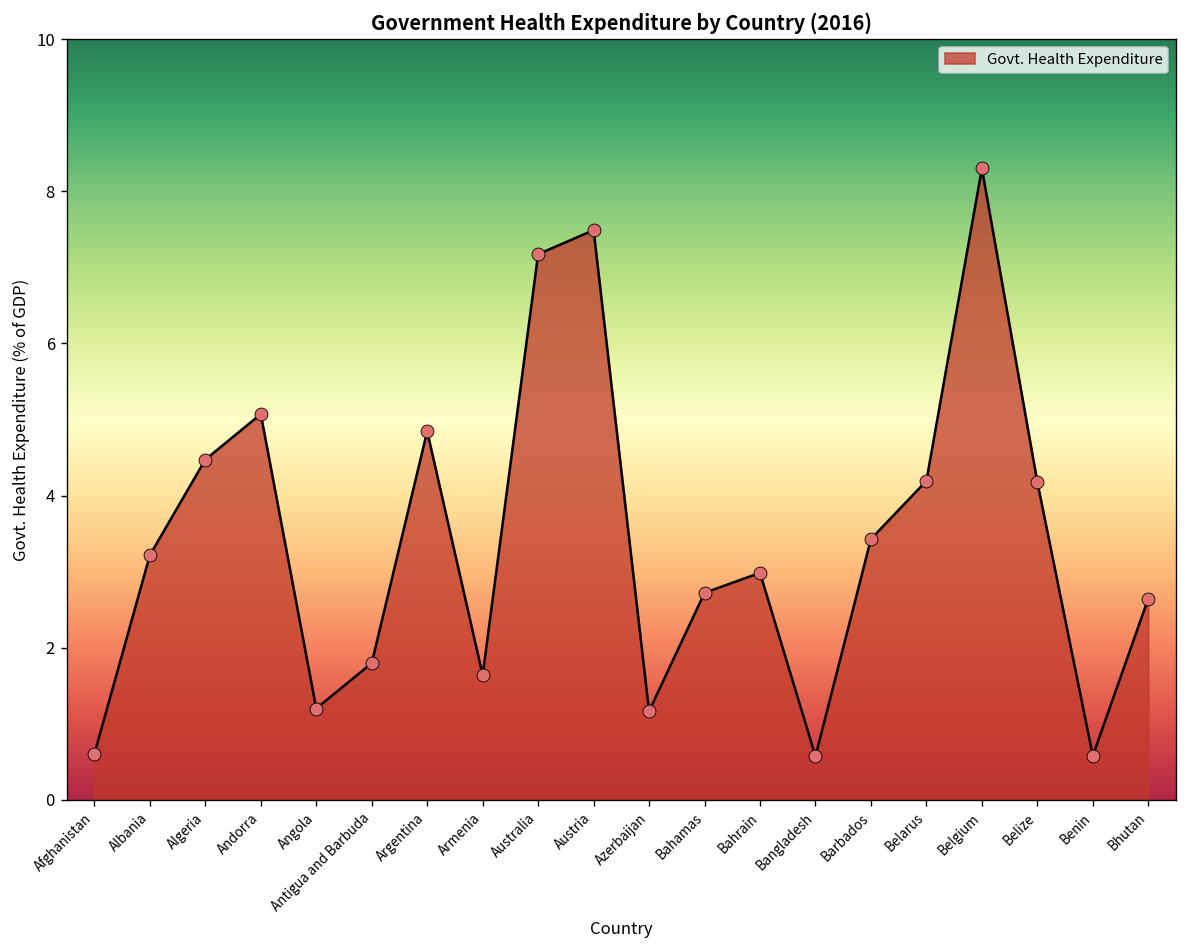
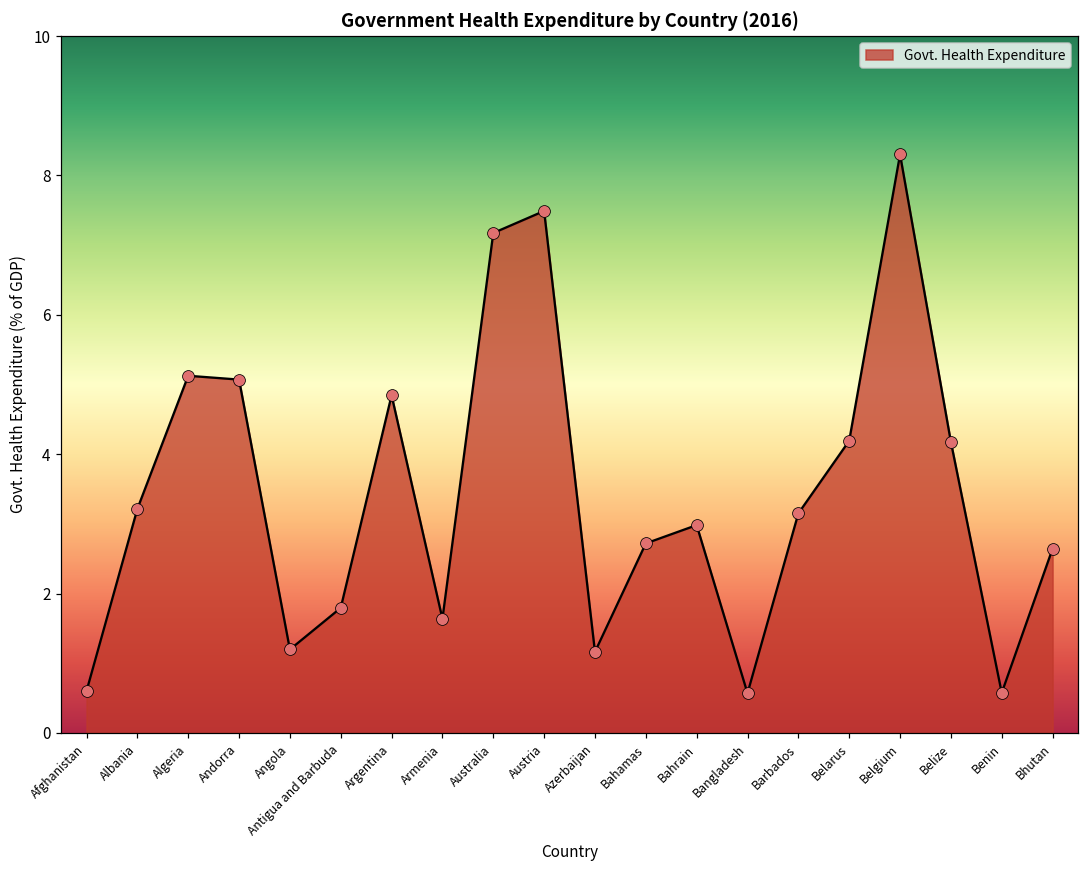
  {
    "Afghanistan": 0.6,
    "Albania": 3.2,
-   "Algeria": 4.5,
+   "Algeria": 5.1,
    "Andorra": 5.1,
    "Angola": 1.2,
    "Antigua and Barbuda": 1.8,
    "Argentina": 4.8,
    "Armenia": 1.6,
    "Australia": 7.2,
    "Austria": 7.5,
    "Azerbaijan": 1.2,
    "Bahamas": 2.7,
    "Bahrain": 3.0,
    "Bangladesh": 0.6,
-   "Barbados": 3.4,
+   "Barbados": 3.2,
    "Belarus": 4.2,
    "Belgium": 8.3,
    "Belize": 4.2,
    "Benin": 0.6,
    "Bhutan": 2.6
  }
